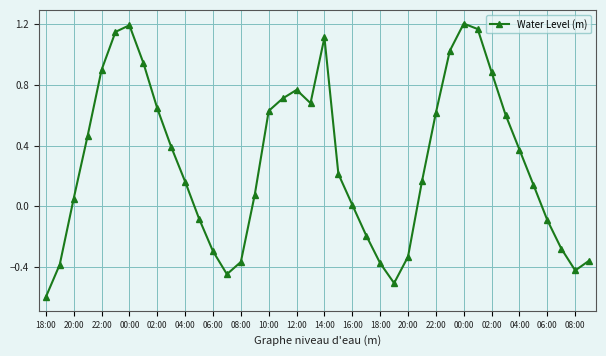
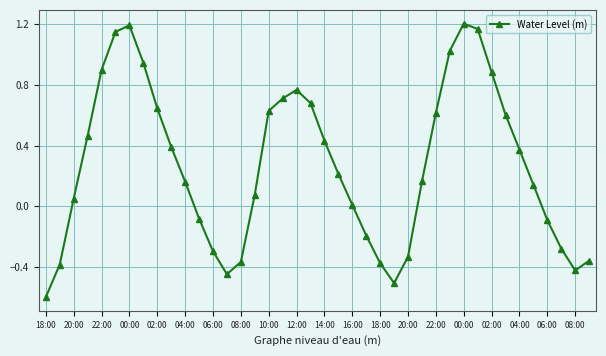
  {
    "10:00": 0.63,
    "12:00": 0.77,
-   "14:00": 1.11,
+   "14:00": 0.43,
    "16:00": 0.01
  }
